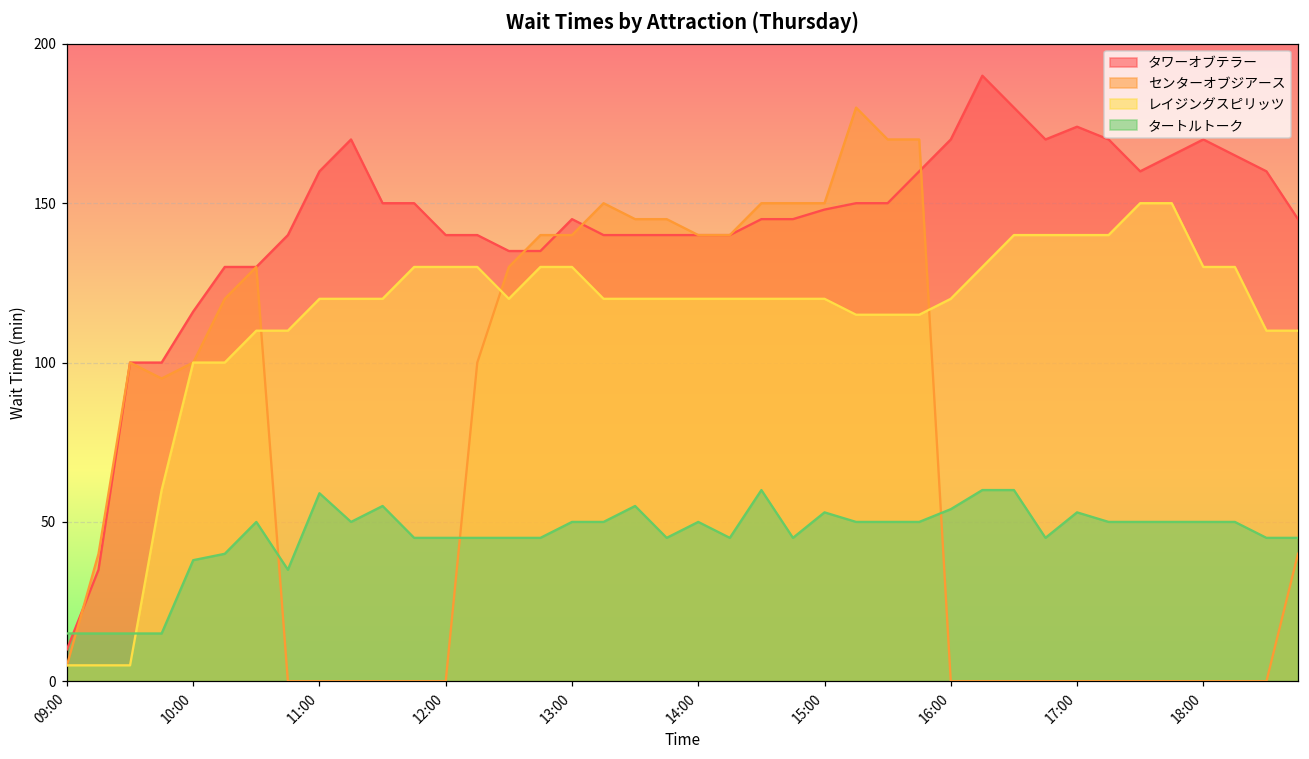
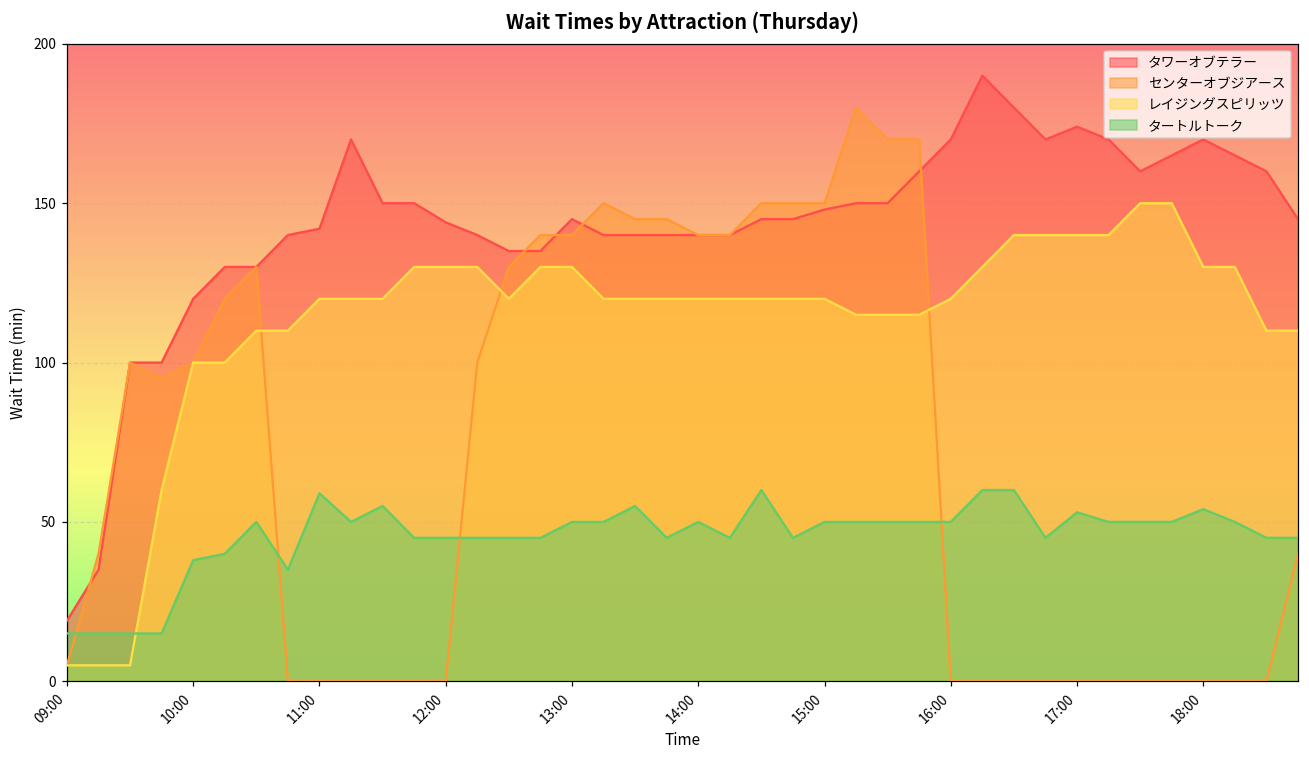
  {
    "タワーオブテラー": {
-     "09:00": 10,
-     "10:00": 116,
-     "11:00": 160,
-     "12:00": 140,
+     "09:00": 19,
+     "10:00": 120,
+     "11:00": 142,
+     "12:00": 144,
      "13:00": 145,
      "15:00": 148,
      "16:00": 170,
      "17:00": 174
    },
    "タートルトーク": {
      "09:00": 15,
      "10:00": 38,
      "11:00": 59,
      "12:00": 45,
      "13:00": 50,
      "14:00": 50,
-     "15:00": 53,
-     "16:00": 54,
+     "15:00": 50,
+     "16:00": 50,
      "17:00": 53,
-     "18:00": 50
+     "18:00": 54
    }
  }
